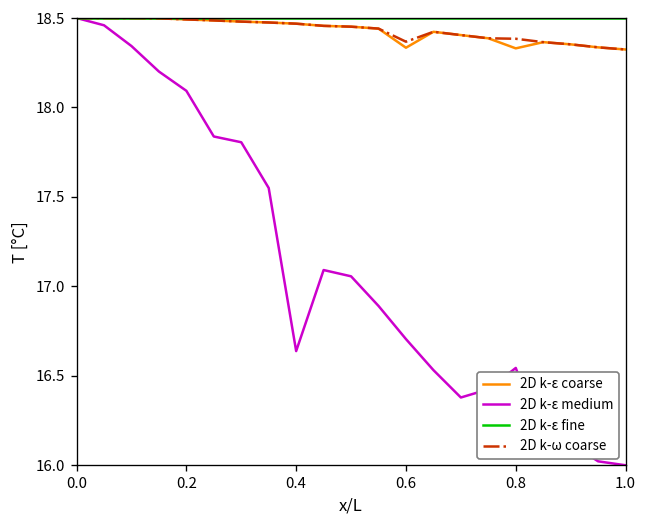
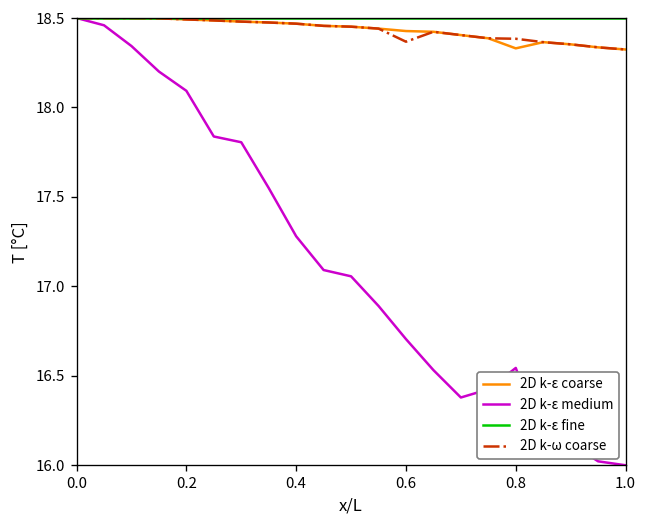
  {
    "2D k-ε coarse": {
-     "0.6": 18.33,
+     "0.6": 18.43,
      "0.8": 18.33
    },
    "2D k-ε medium": {
      "0.2": 18.09,
-     "0.4": 16.64,
+     "0.4": 17.28,
      "0.6": 16.71,
      "0.8": 16.54,
      "1.0": 16.00
    },
    "2D k-ε fine": {
      "0.4": 18.50,
      "0.6": 18.50,
      "0.8": 18.50,
      "1.0": 18.50
    },
    "2D k-ω coarse": {
      "0.6": 18.37,
      "0.8": 18.38
    }
  }
